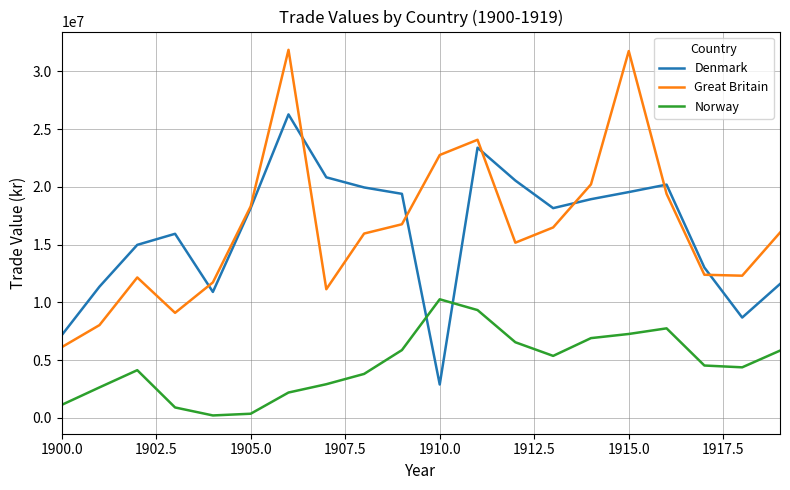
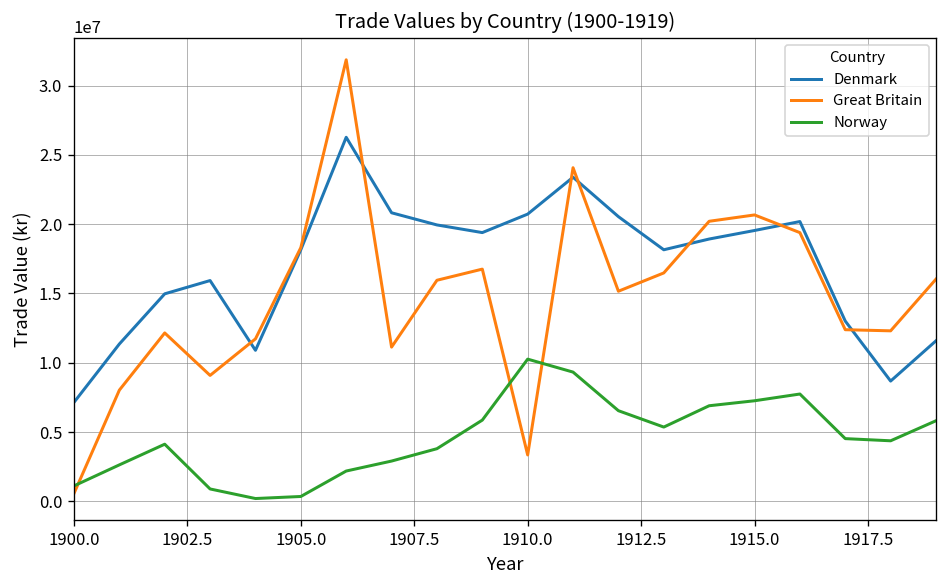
  {
    "Denmark": {
      "1900.0": 7100000,
-     "1910.0": 2900000,
+     "1910.0": 20700000,
      "1915.0": 19500000
    },
    "Great Britain": {
-     "1900.0": 6100000,
-     "1910.0": 22800000,
-     "1915.0": 31700000
+     "1900.0": 600000,
+     "1910.0": 3400000,
+     "1915.0": 20700000
    },
    "Norway": {
      "1900.0": 1100000,
      "1905.0": 400000,
      "1910.0": 10300000,
      "1915.0": 7300000
    }
  }
